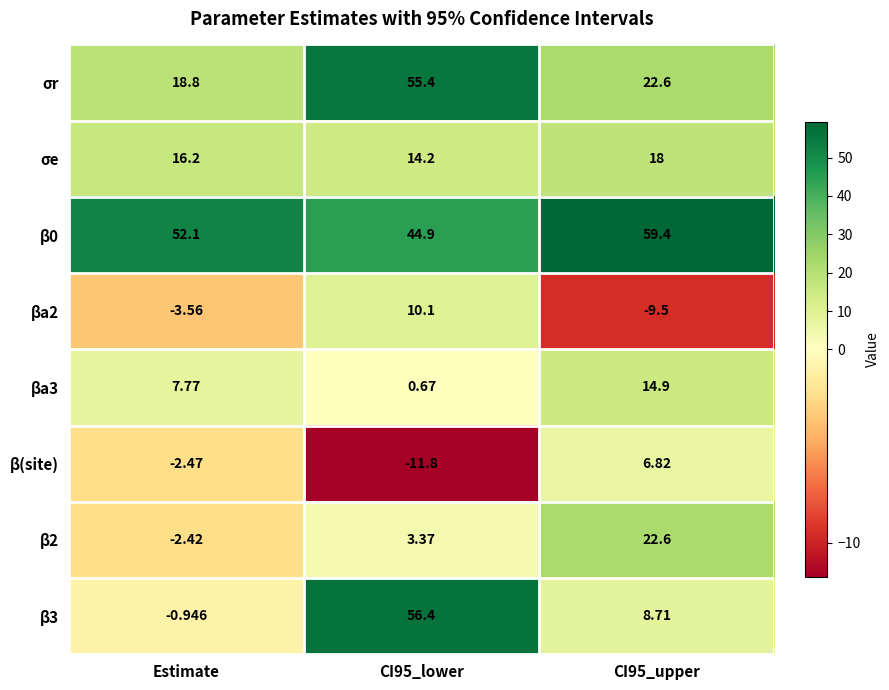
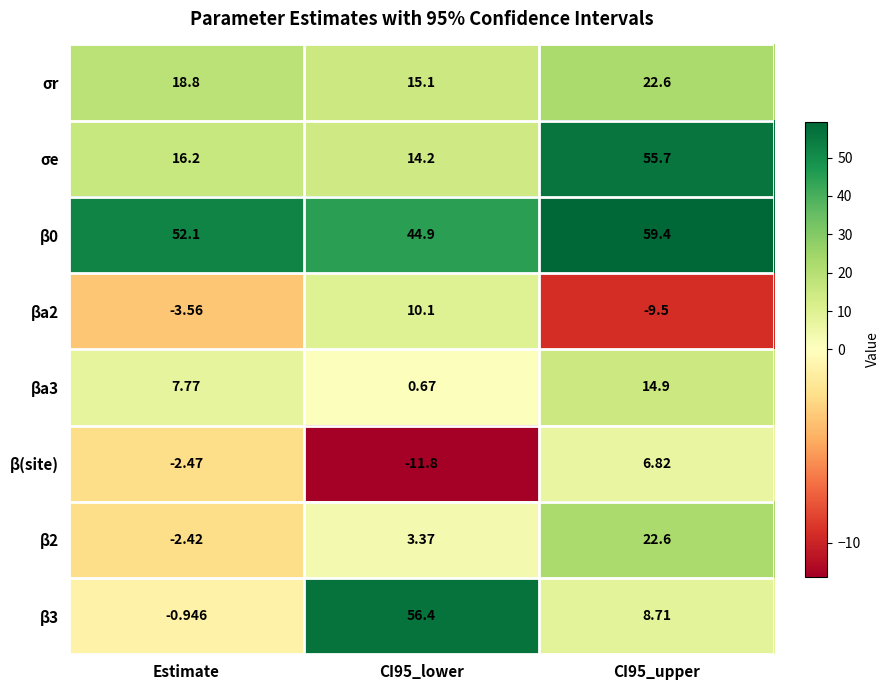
  {
    "σr": {
      "Estimate": 18.8,
-     "CI95_lower": 55.4,
+     "CI95_lower": 15.1,
      "CI95_upper": 22.6
    },
    "σe": {
      "Estimate": 16.2,
      "CI95_lower": 14.2,
-     "CI95_upper": 18
+     "CI95_upper": 55.7
    },
    "β0": {
      "Estimate": 52.1,
      "CI95_lower": 44.9,
      "CI95_upper": 59.4
    },
    "βa2": {
      "Estimate": -3.56,
      "CI95_lower": 10.1,
      "CI95_upper": -9.5
    },
    "βa3": {
      "Estimate": 7.77,
      "CI95_lower": 0.67,
      "CI95_upper": 14.9
    },
    "β(site)": {
      "Estimate": -2.47,
      "CI95_lower": -11.8,
      "CI95_upper": 6.82
    },
    "β2": {
      "Estimate": -2.42,
      "CI95_lower": 3.37,
      "CI95_upper": 22.6
    },
    "β3": {
      "Estimate": -0.946,
      "CI95_lower": 56.4,
      "CI95_upper": 8.71
    }
  }
